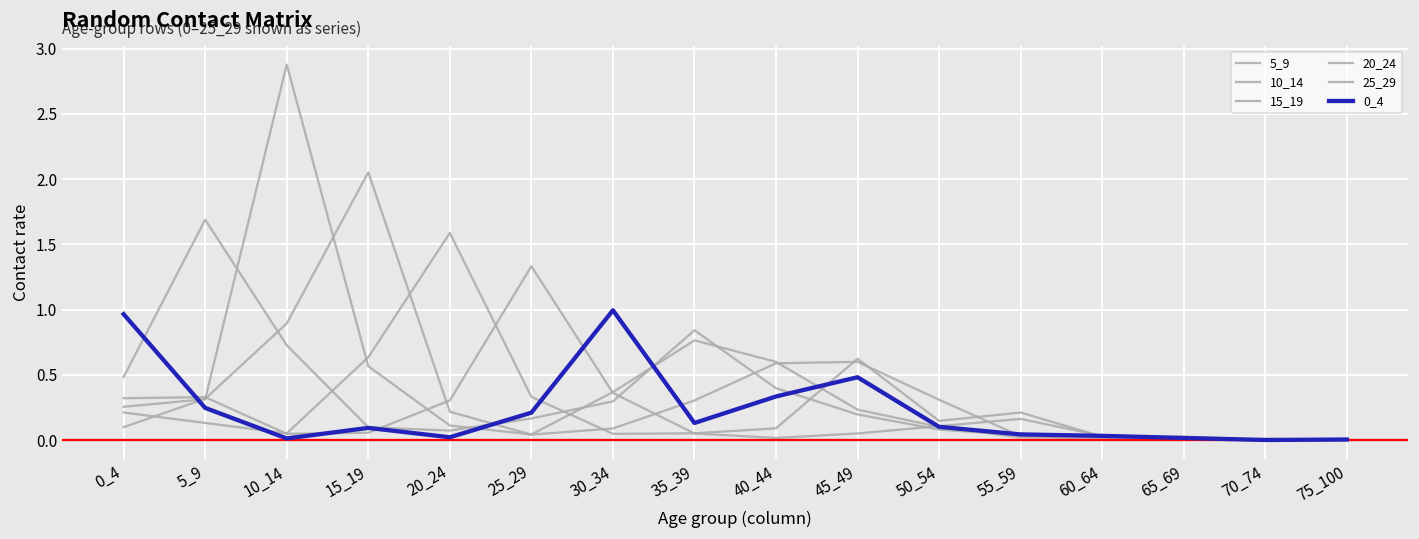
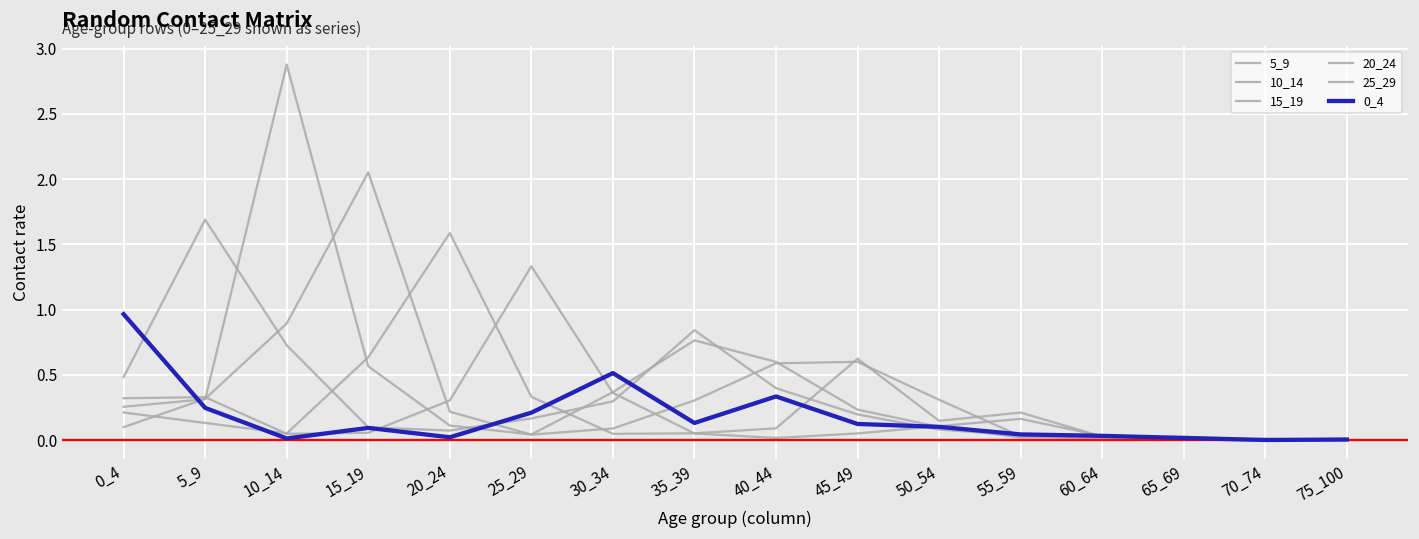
  {
    "0_4": {
      "0_4": 0.97,
      "5_9": 0.25,
      "10_14": 0.01,
      "20_24": 0.02,
      "25_29": 0.21,
-     "30_34": 1.00,
+     "30_34": 0.51,
      "35_39": 0.13,
      "40_44": 0.34,
-     "45_49": 0.48
+     "45_49": 0.12
    }
  }
